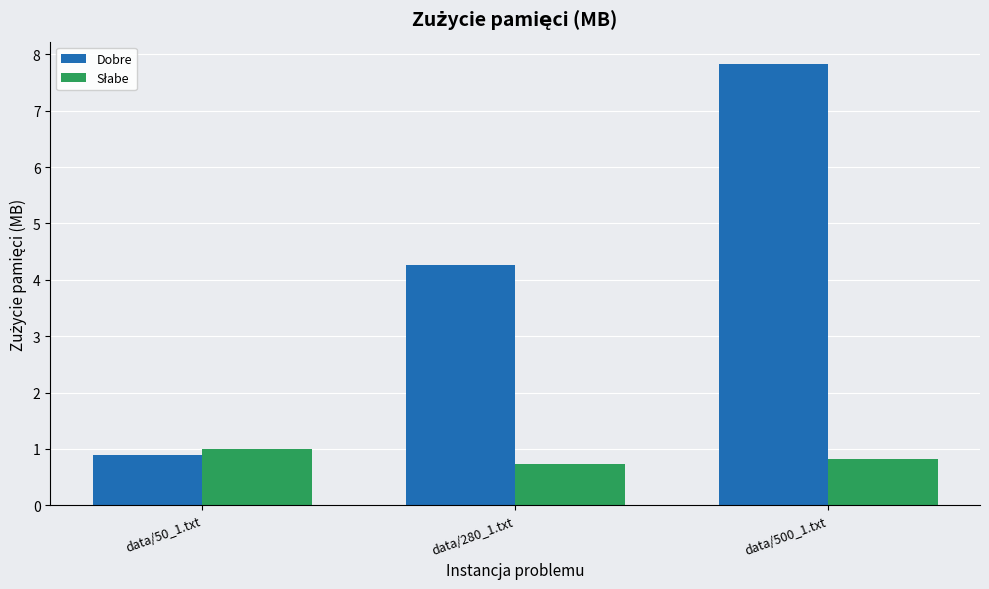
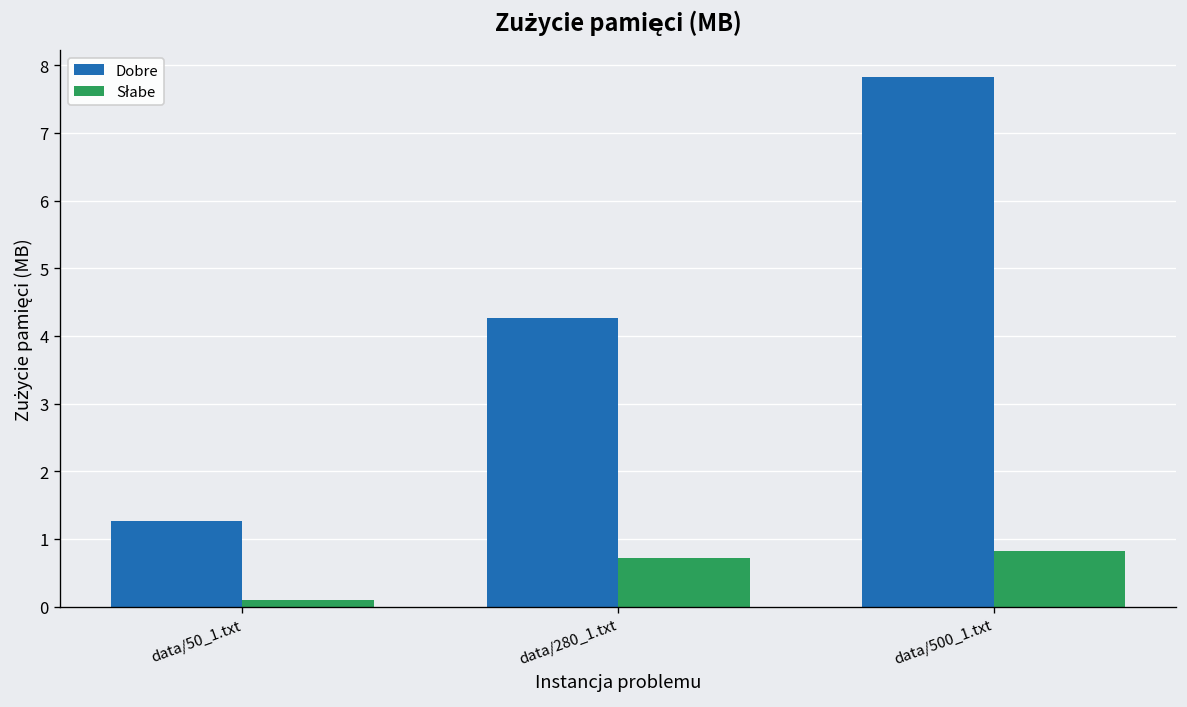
  {
    "Dobre": {
-     "data/50_1.txt": 0.9,
+     "data/50_1.txt": 1.3,
      "data/280_1.txt": 4.3,
      "data/500_1.txt": 7.8
    },
    "Słabe": {
-     "data/50_1.txt": 1.0,
+     "data/50_1.txt": 0.1,
      "data/280_1.txt": 0.7,
      "data/500_1.txt": 0.8
    }
  }
